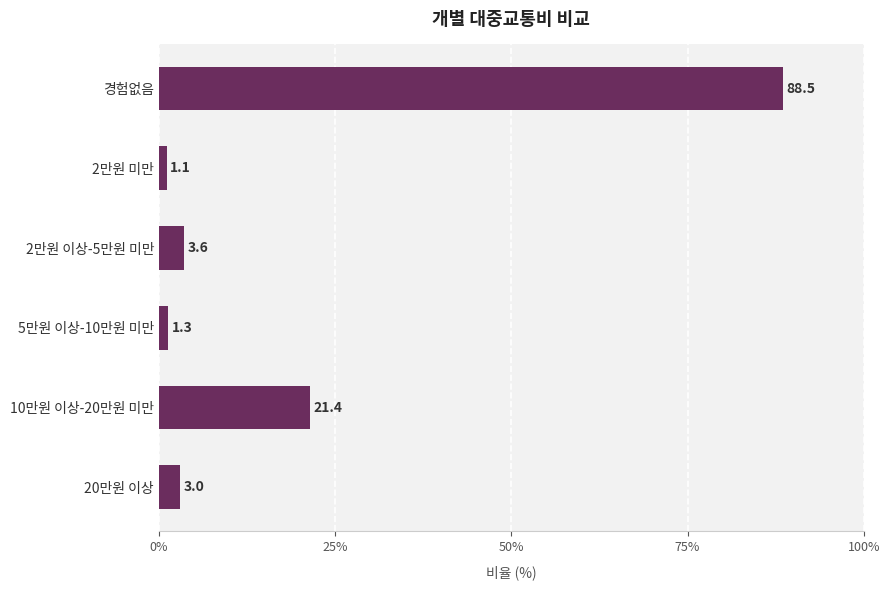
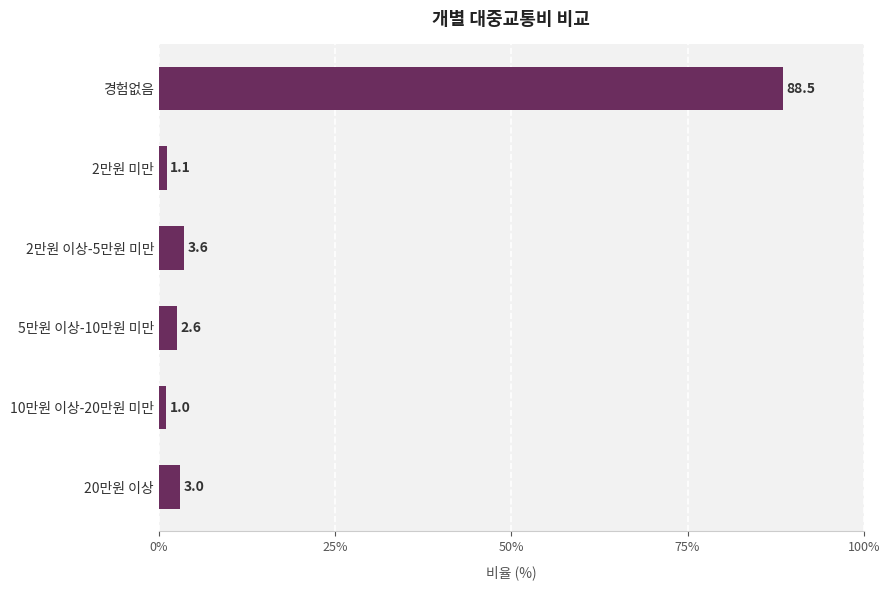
  {
    "경험없음": 88.5,
    "2만원 미만": 1.1,
    "2만원 이상-5만원 미만": 3.6,
-   "5만원 이상-10만원 미만": 1.3,
-   "10만원 이상-20만원 미만": 21.4,
+   "5만원 이상-10만원 미만": 2.6,
+   "10만원 이상-20만원 미만": 1.0,
    "20만원 이상": 3.0
  }
